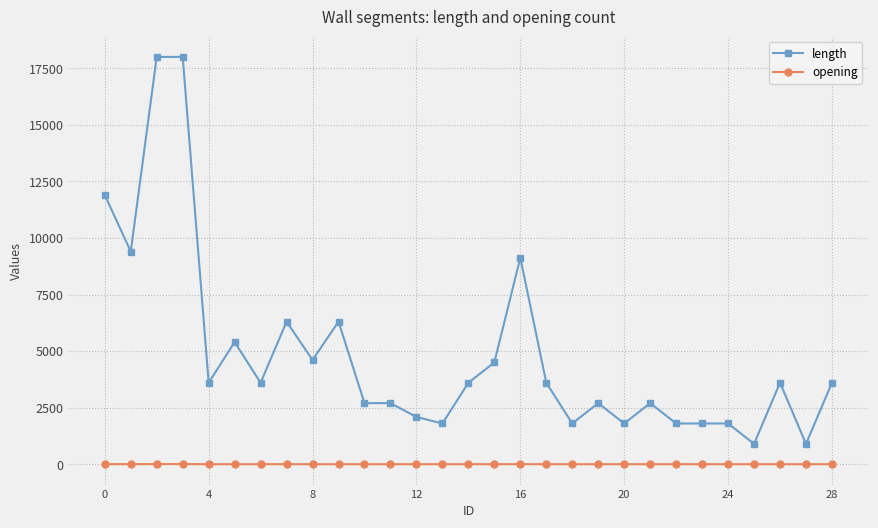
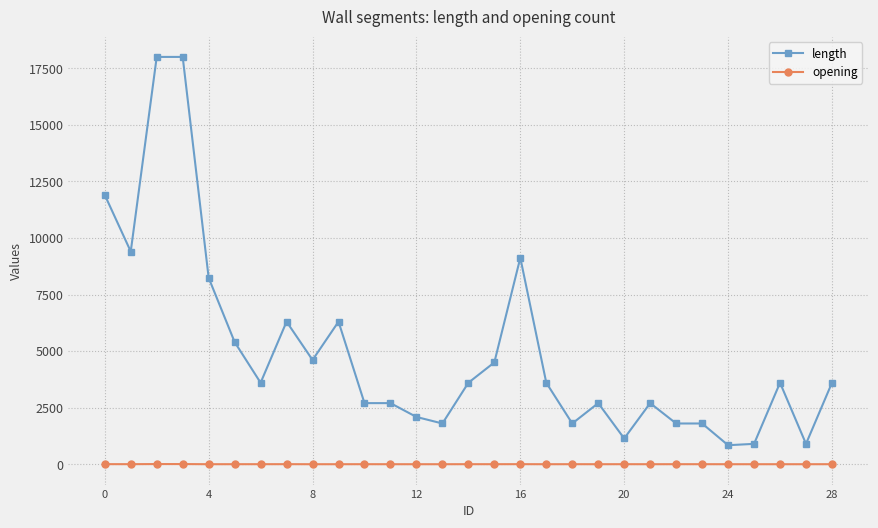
  {
    "length": {
      "0": 11900,
-     "4": 3600,
+     "4": 8200,
      "8": 4600,
      "12": 2100,
      "16": 9100,
-     "20": 1800,
-     "24": 1800,
+     "20": 1100,
+     "24": 800,
      "28": 3600
    },
    "opening": {
      "0": 0,
      "4": 0,
      "8": 0,
      "12": 0,
      "16": 0,
      "20": 0,
      "24": 0,
      "28": 0
    }
  }
